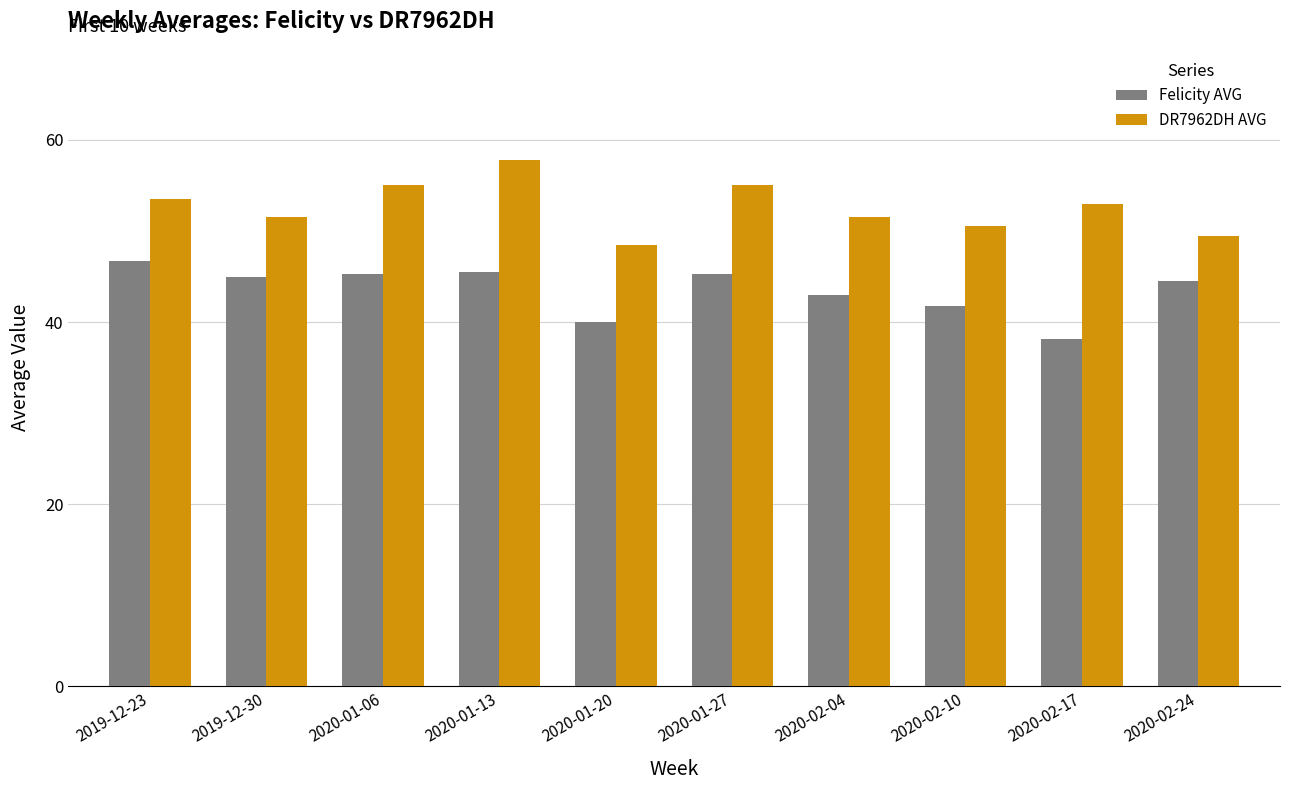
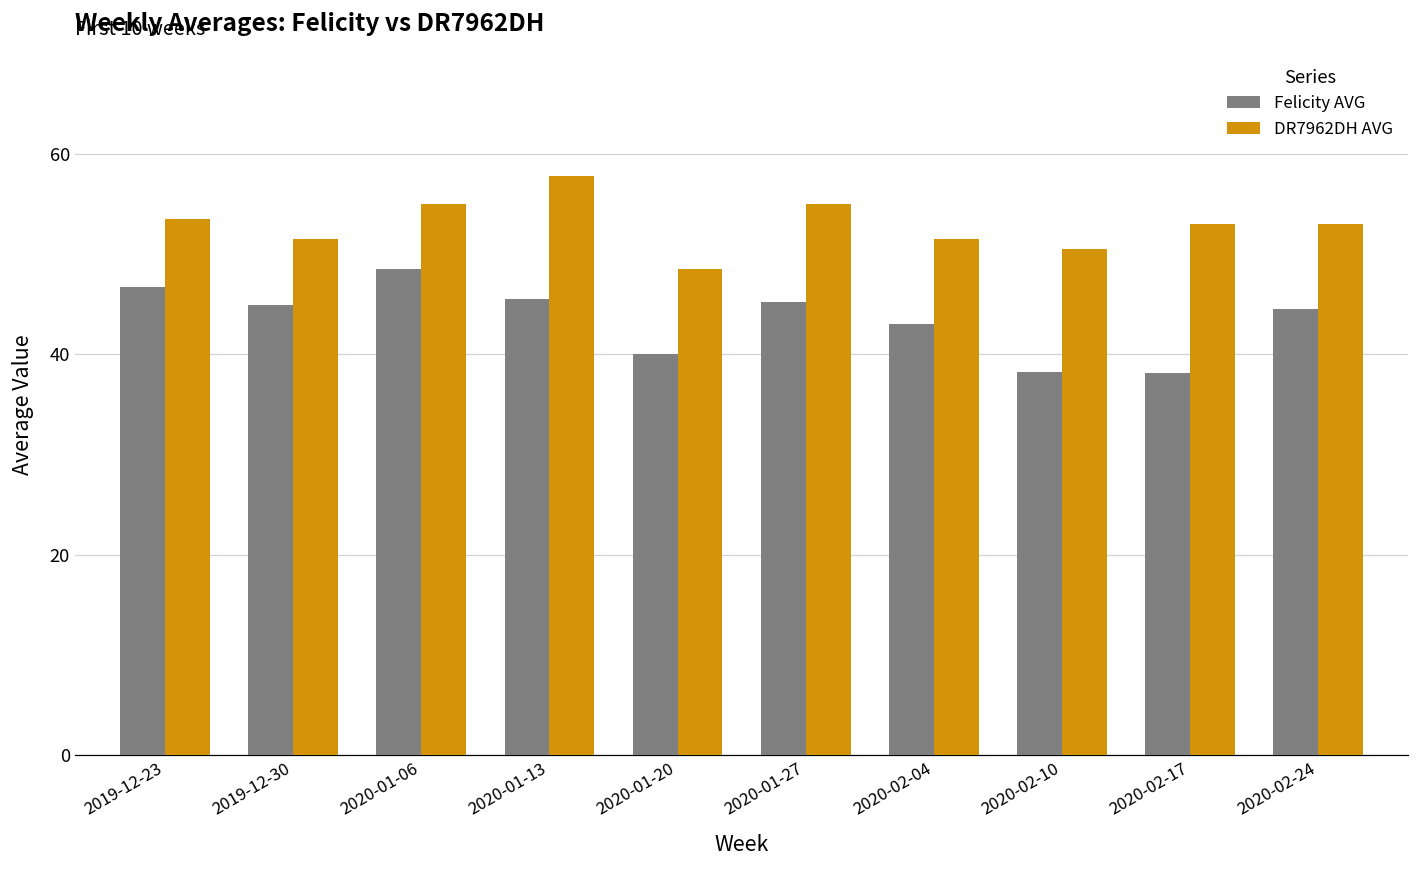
  {
    "Felicity AVG": {
      "2019-12-23": 47,
      "2019-12-30": 45,
-     "2020-01-06": 45,
+     "2020-01-06": 48,
      "2020-01-13": 46,
      "2020-01-20": 40,
      "2020-01-27": 45,
      "2020-02-04": 43,
-     "2020-02-10": 42,
+     "2020-02-10": 38,
      "2020-02-17": 38,
      "2020-02-24": 45
    },
    "DR7962DH AVG": {
      "2019-12-23": 54,
      "2019-12-30": 52,
      "2020-01-06": 55,
      "2020-01-13": 58,
      "2020-01-20": 49,
      "2020-01-27": 55,
      "2020-02-04": 52,
      "2020-02-10": 51,
      "2020-02-17": 53,
-     "2020-02-24": 50
+     "2020-02-24": 53
    }
  }
